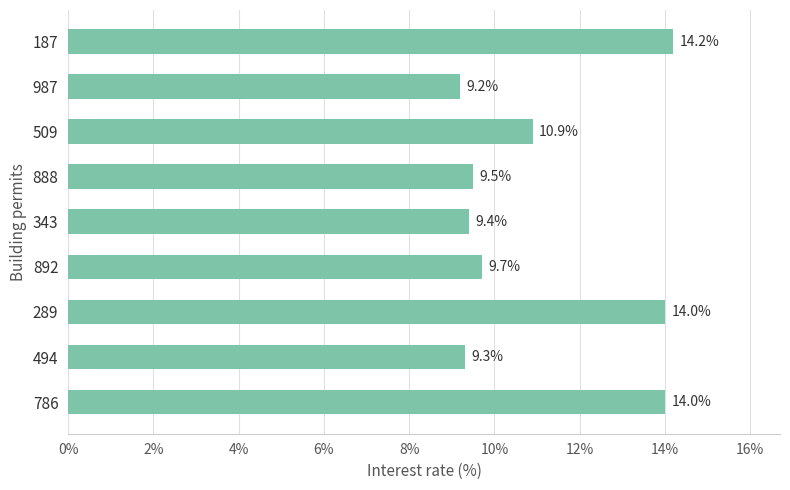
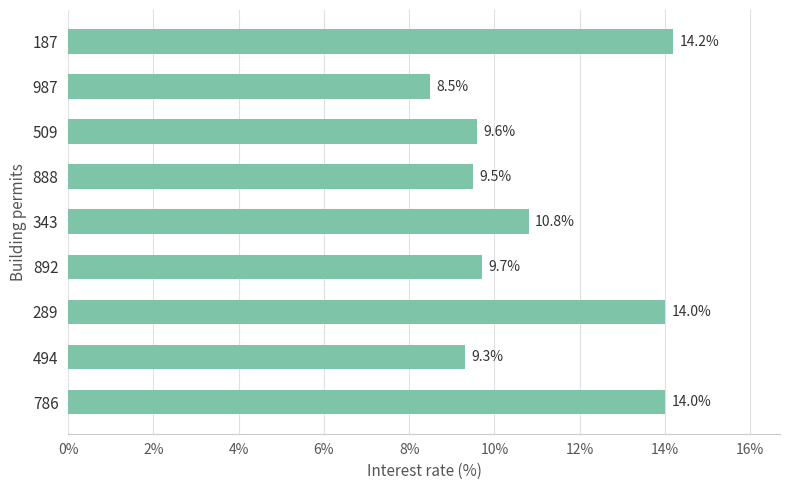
  {
    "187": "14.2%",
-   "987": "9.2%",
-   "509": "10.9%",
+   "987": "8.5%",
+   "509": "9.6%",
    "888": "9.5%",
-   "343": "9.4%",
+   "343": "10.8%",
    "892": "9.7%",
    "289": "14.0%",
    "494": "9.3%",
    "786": "14.0%"
  }
